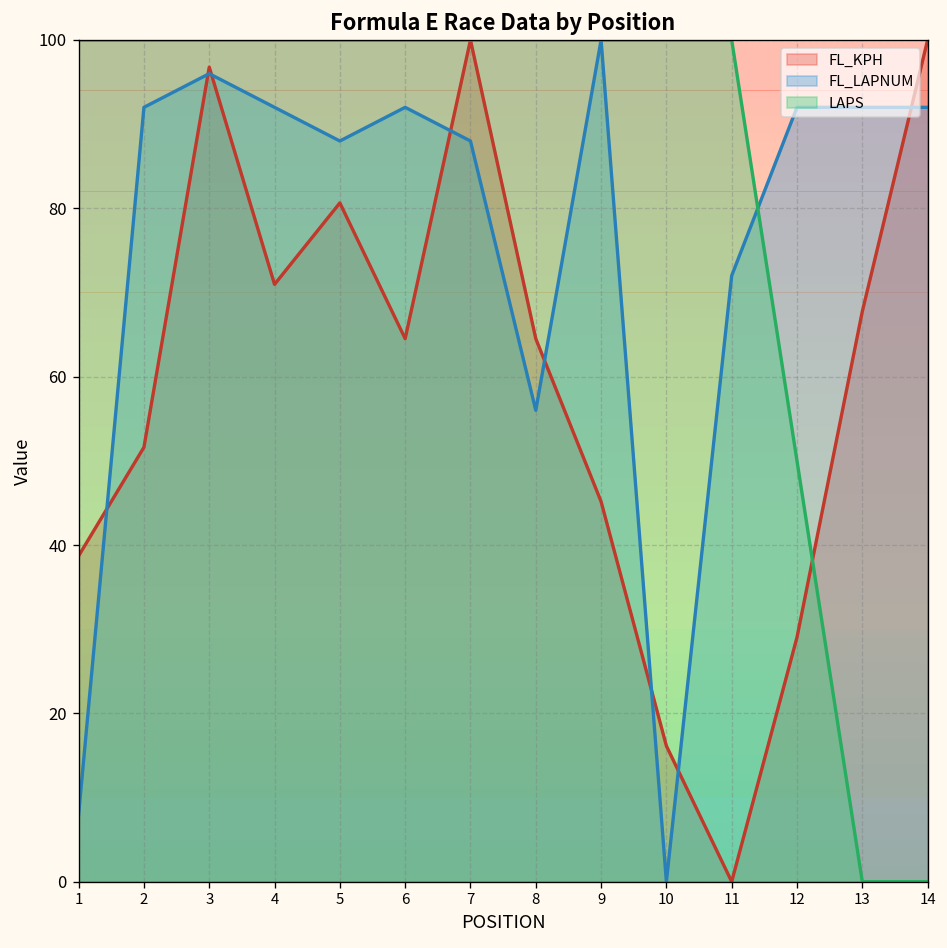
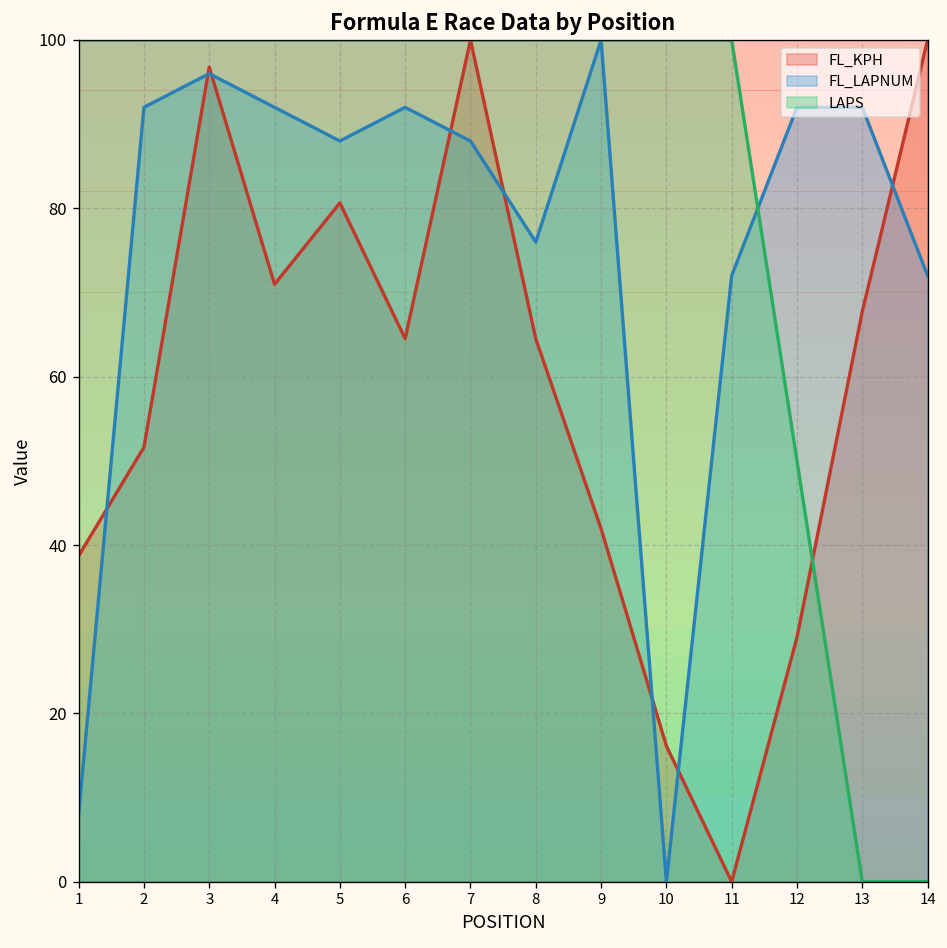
  {
    "FL_KPH": {
      "1": 39,
      "2": 52,
      "3": 97,
      "4": 71,
      "5": 81,
      "6": 65,
      "8": 65,
-     "9": 45,
+     "9": 42,
      "10": 16,
      "11": 0,
      "12": 29,
      "13": 68,
      "14": 100
    },
    "FL_LAPNUM": {
      "1": 8,
      "2": 92,
      "3": 96,
      "4": 92,
      "5": 88,
      "6": 92,
      "7": 88,
-     "8": 56,
+     "8": 76,
      "10": 0,
      "11": 72,
-     "14": 92
+     "14": 72
    },
    "LAPS": {
      "1": 100,
      "2": 100,
      "3": 100,
      "4": 100,
      "5": 100,
      "6": 100,
      "8": 100,
      "10": 100,
      "11": 100,
      "12": 50,
      "13": 0,
      "14": 0
    }
  }
